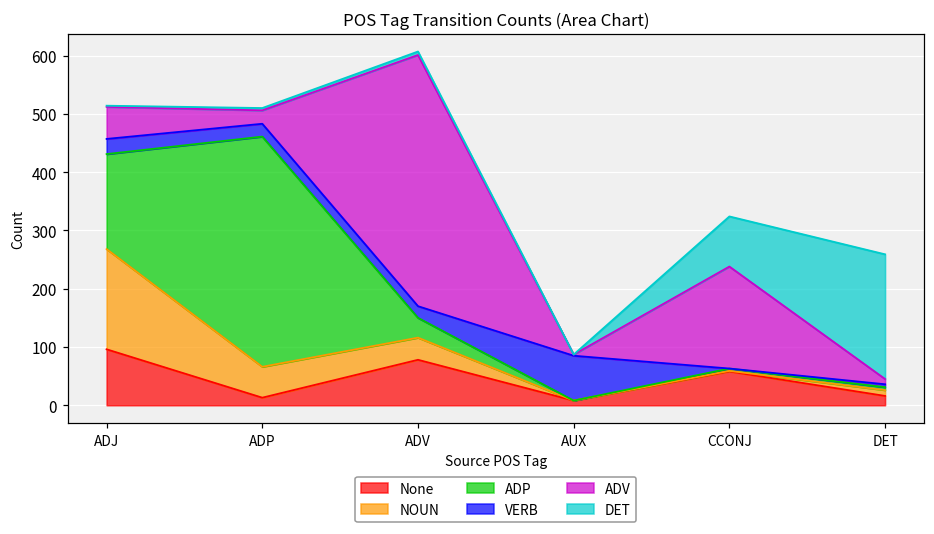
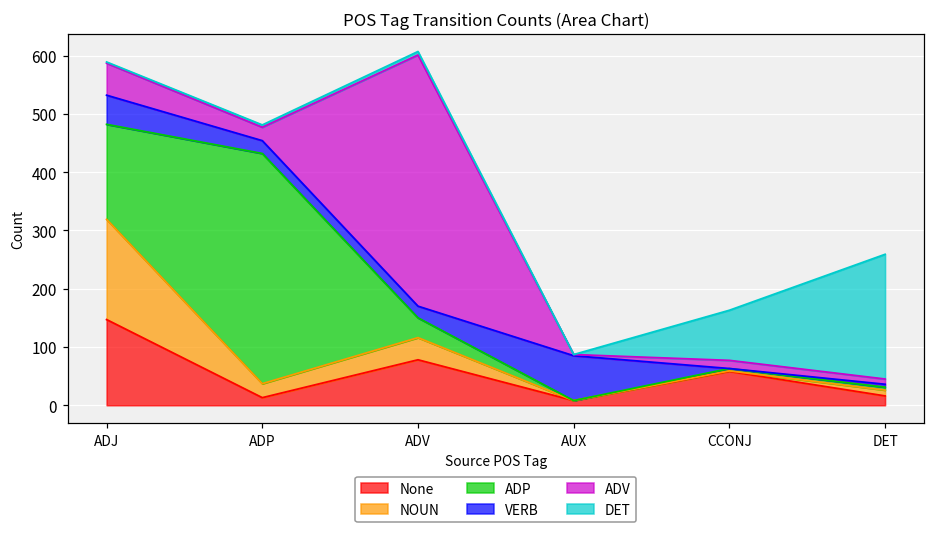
  {
    "None": {
-     "ADJ": 100,
+     "ADJ": 150,
      "ADP": 10,
      "ADV": 80,
      "DET": 20
    },
    "NOUN": {
      "ADJ": 170,
-     "ADP": 50,
+     "ADP": 20,
      "ADV": 40,
      "DET": 10
    },
    "ADP": {
      "ADJ": 160,
      "ADP": 400,
      "ADV": 30,
      "DET": 10
    },
    "VERB": {
-     "ADJ": 30,
+     "ADJ": 50,
      "ADP": 20,
      "ADV": 20,
      "DET": 10
    },
    "ADV": {
      "ADV": 430,
-     "CCONJ": 180,
+     "CCONJ": 10,
      "DET": 10
    },
    "DET": {
      "ADV": 10,
      "CCONJ": 90,
      "DET": 210
    }
  }
